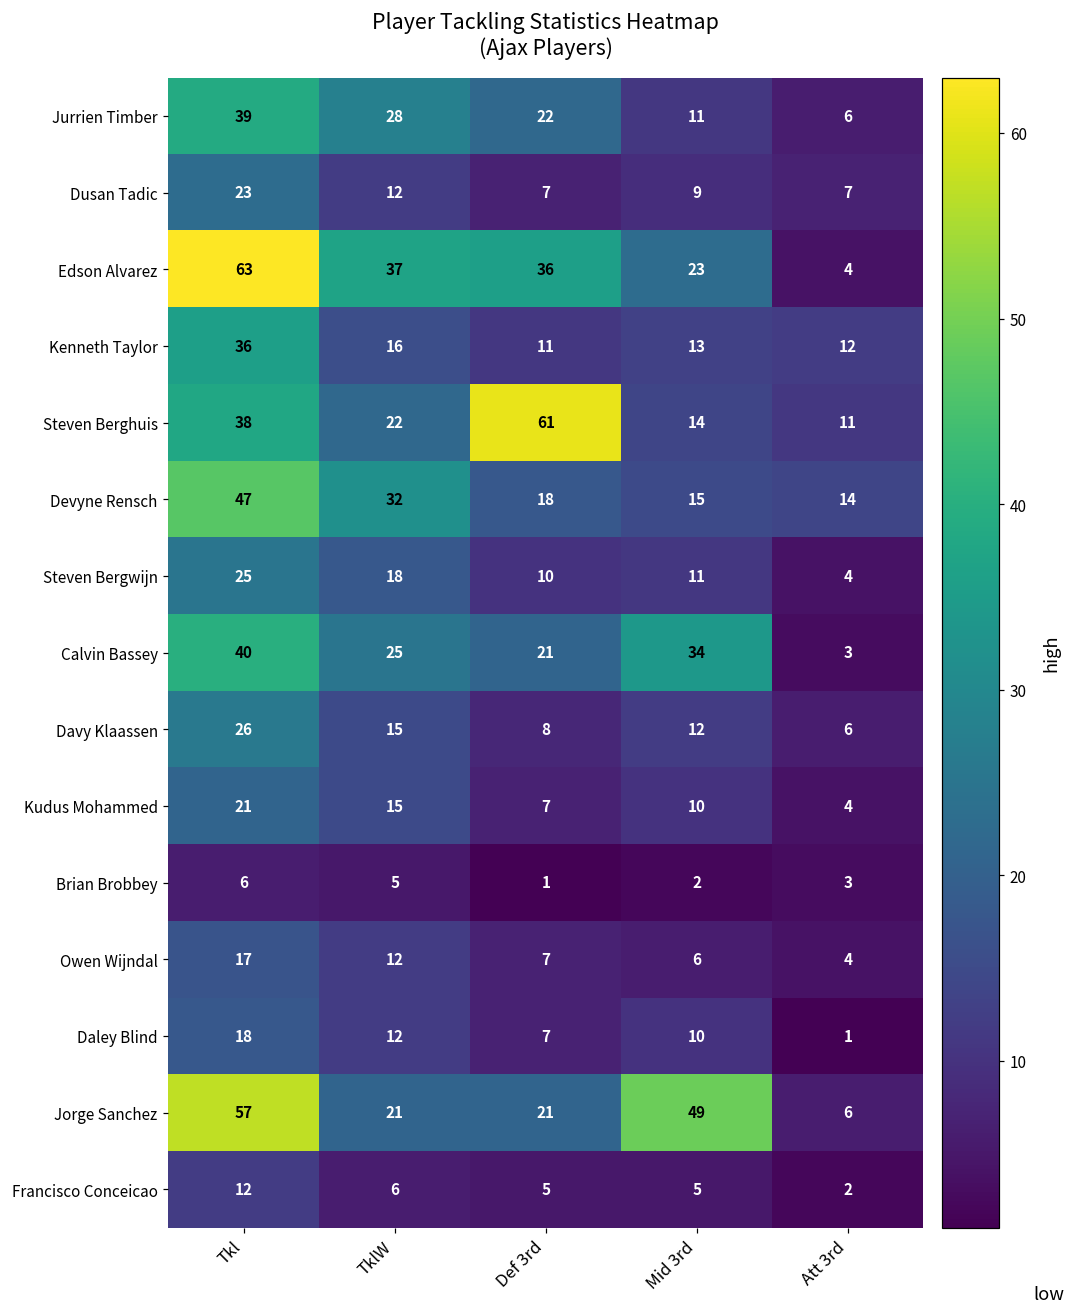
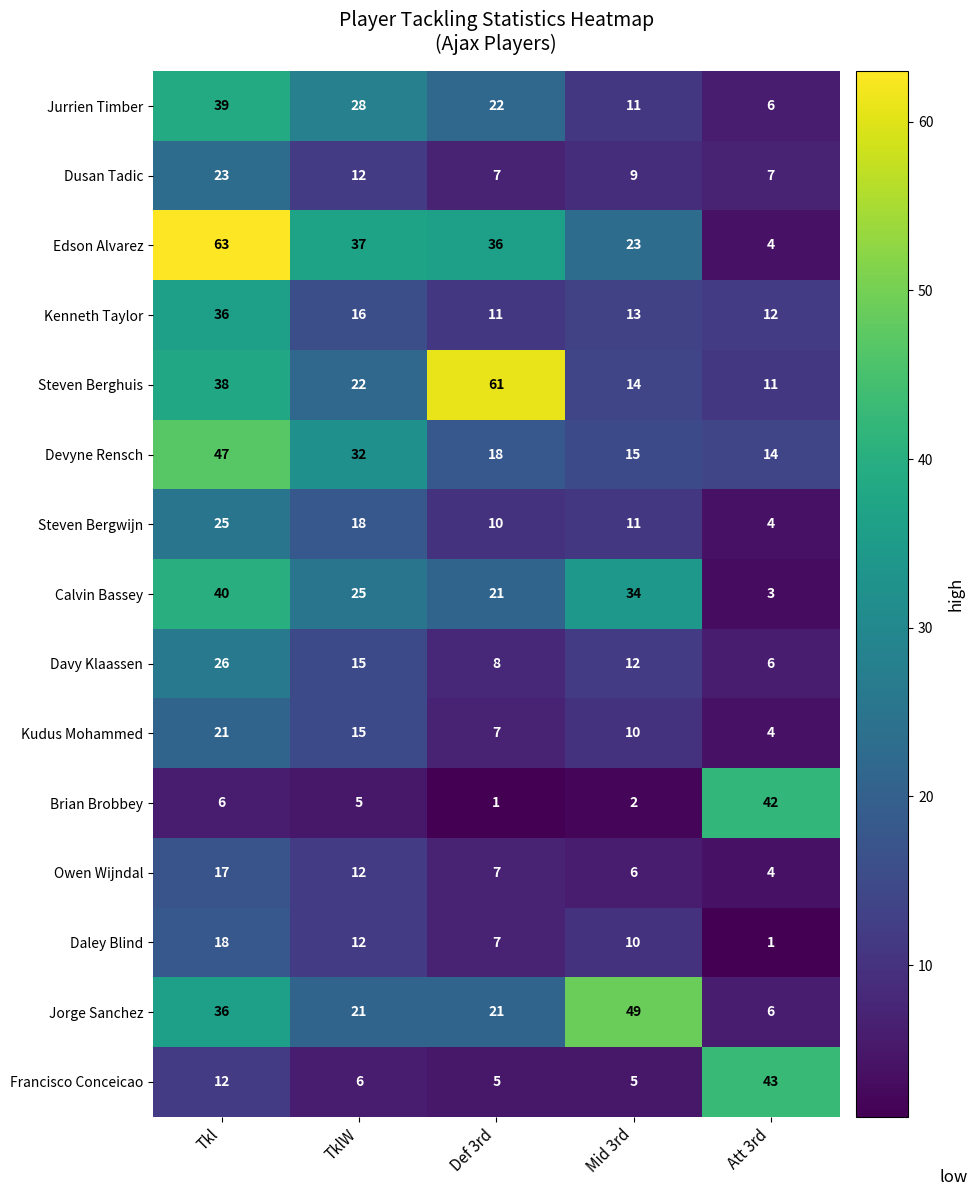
  {
    "Jurrien Timber": {
      "Tkl": 39,
      "TklW": 28,
      "Def 3rd": 22,
      "Mid 3rd": 11,
      "Att 3rd": 6
    },
    "Dusan Tadic": {
      "Tkl": 23,
      "TklW": 12,
      "Def 3rd": 7,
      "Mid 3rd": 9,
      "Att 3rd": 7
    },
    "Edson Alvarez": {
      "Tkl": 63,
      "TklW": 37,
      "Def 3rd": 36,
      "Mid 3rd": 23,
      "Att 3rd": 4
    },
    "Kenneth Taylor": {
      "Tkl": 36,
      "TklW": 16,
      "Def 3rd": 11,
      "Mid 3rd": 13,
      "Att 3rd": 12
    },
    "Steven Berghuis": {
      "Tkl": 38,
      "TklW": 22,
      "Def 3rd": 61,
      "Mid 3rd": 14,
      "Att 3rd": 11
    },
    "Devyne Rensch": {
      "Tkl": 47,
      "TklW": 32,
      "Def 3rd": 18,
      "Mid 3rd": 15,
      "Att 3rd": 14
    },
    "Steven Bergwijn": {
      "Tkl": 25,
      "TklW": 18,
      "Def 3rd": 10,
      "Mid 3rd": 11,
      "Att 3rd": 4
    },
    "Calvin Bassey": {
      "Tkl": 40,
      "TklW": 25,
      "Def 3rd": 21,
      "Mid 3rd": 34,
      "Att 3rd": 3
    },
    "Davy Klaassen": {
      "Tkl": 26,
      "TklW": 15,
      "Def 3rd": 8,
      "Mid 3rd": 12,
      "Att 3rd": 6
    },
    "Kudus Mohammed": {
      "Tkl": 21,
      "TklW": 15,
      "Def 3rd": 7,
      "Mid 3rd": 10,
      "Att 3rd": 4
    },
    "Brian Brobbey": {
      "Tkl": 6,
      "TklW": 5,
      "Def 3rd": 1,
      "Mid 3rd": 2,
-     "Att 3rd": 3
+     "Att 3rd": 42
    },
    "Owen Wijndal": {
      "Tkl": 17,
      "TklW": 12,
      "Def 3rd": 7,
      "Mid 3rd": 6,
      "Att 3rd": 4
    },
    "Daley Blind": {
      "Tkl": 18,
      "TklW": 12,
      "Def 3rd": 7,
      "Mid 3rd": 10,
      "Att 3rd": 1
    },
    "Jorge Sanchez": {
-     "Tkl": 57,
+     "Tkl": 36,
      "TklW": 21,
      "Def 3rd": 21,
      "Mid 3rd": 49,
      "Att 3rd": 6
    },
    "Francisco Conceicao": {
      "Tkl": 12,
      "TklW": 6,
      "Def 3rd": 5,
      "Mid 3rd": 5,
-     "Att 3rd": 2
+     "Att 3rd": 43
    }
  }
